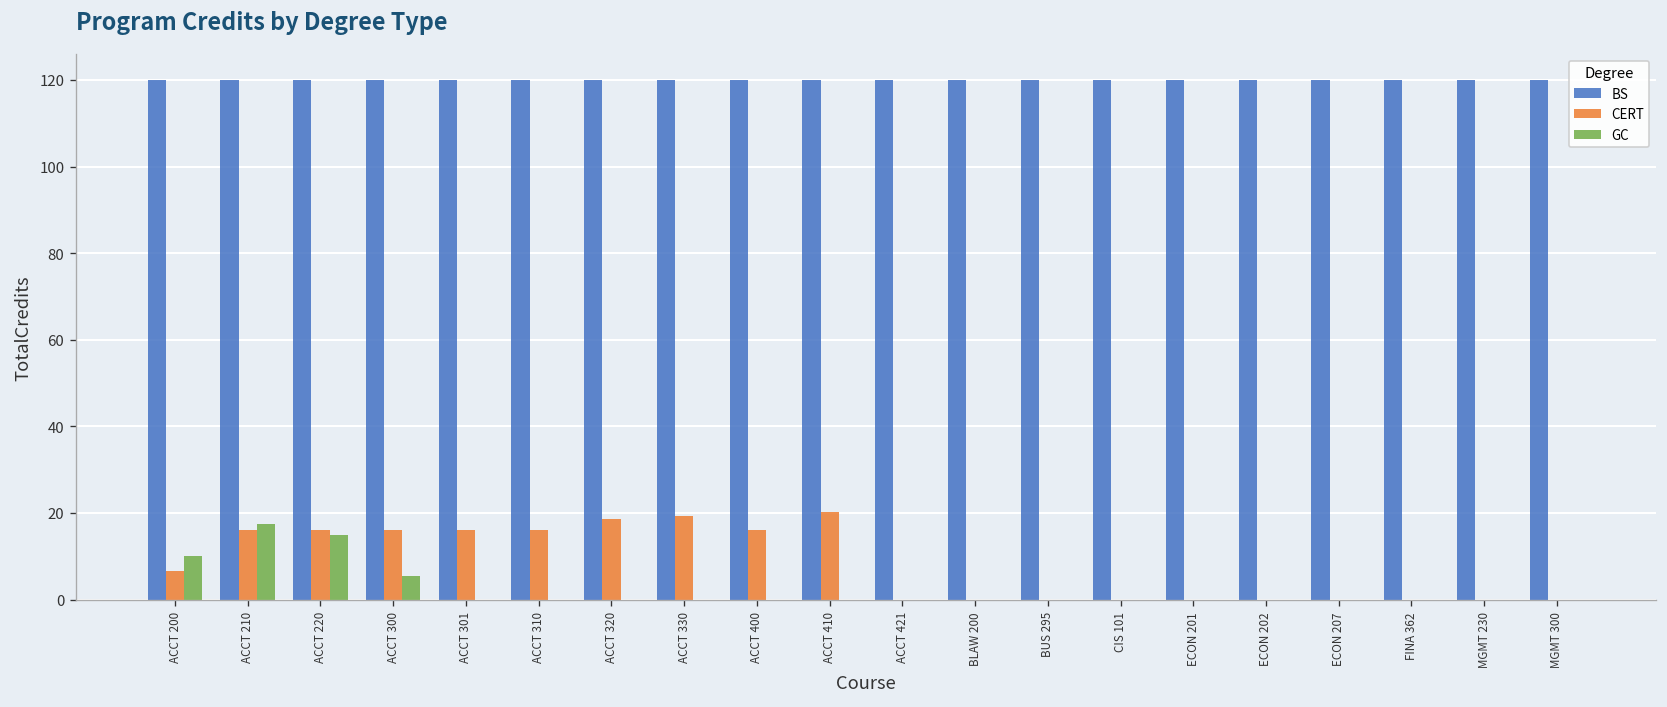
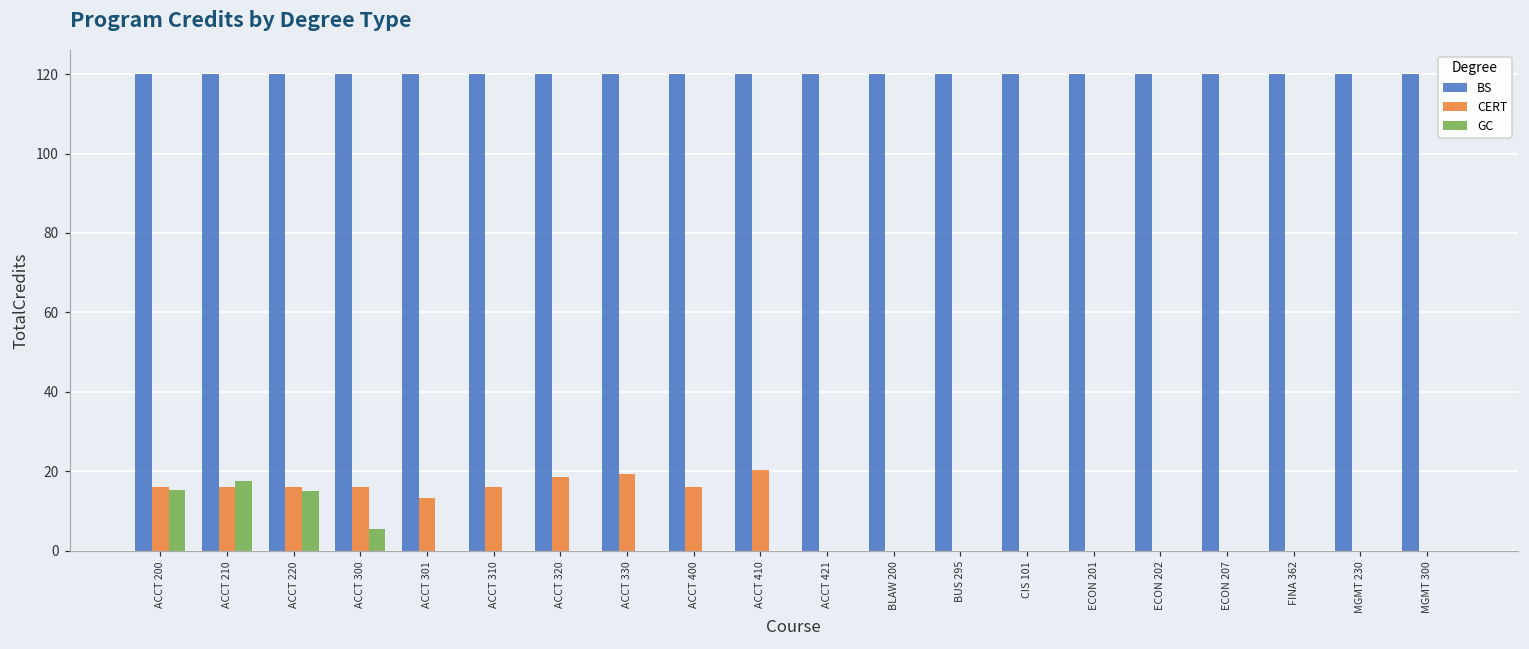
  {
    "BS": {
      "ACCT 200": 120,
      "ACCT 210": 120,
      "ACCT 220": 120,
      "ACCT 300": 120,
      "ACCT 301": 120,
      "ACCT 310": 120,
      "ACCT 320": 120,
      "ACCT 330": 120,
      "ACCT 400": 120,
      "ACCT 410": 120,
      "ACCT 421": 120,
      "BLAW 200": 120,
      "BUS 295": 120,
      "CIS 101": 120,
      "ECON 201": 120,
      "ECON 202": 120,
      "ECON 207": 120,
      "FINA 362": 120,
      "MGMT 230": 120,
      "MGMT 300": 120
    },
    "CERT": {
-     "ACCT 200": 7,
+     "ACCT 200": 16,
      "ACCT 210": 16,
      "ACCT 220": 16,
      "ACCT 300": 16,
-     "ACCT 301": 16,
+     "ACCT 301": 13,
      "ACCT 310": 16,
      "ACCT 320": 19,
      "ACCT 330": 19,
      "ACCT 400": 16,
      "ACCT 410": 20,
      "ACCT 421": 0,
      "BLAW 200": 0,
      "BUS 295": 0,
      "CIS 101": 0,
      "ECON 201": 0,
      "ECON 202": 0,
      "ECON 207": 0,
      "FINA 362": 0,
      "MGMT 230": 0,
      "MGMT 300": 0
    },
    "GC": {
-     "ACCT 200": 10,
+     "ACCT 200": 15,
      "ACCT 210": 18,
      "ACCT 220": 15,
      "ACCT 300": 5,
      "ACCT 301": 0,
      "ACCT 310": 0,
      "ACCT 320": 0,
      "ACCT 330": 0,
      "ACCT 400": 0,
      "ACCT 410": 0,
      "ACCT 421": 0,
      "BLAW 200": 0,
      "BUS 295": 0,
      "CIS 101": 0,
      "ECON 201": 0,
      "ECON 202": 0,
      "ECON 207": 0,
      "FINA 362": 0,
      "MGMT 230": 0,
      "MGMT 300": 0
    }
  }
